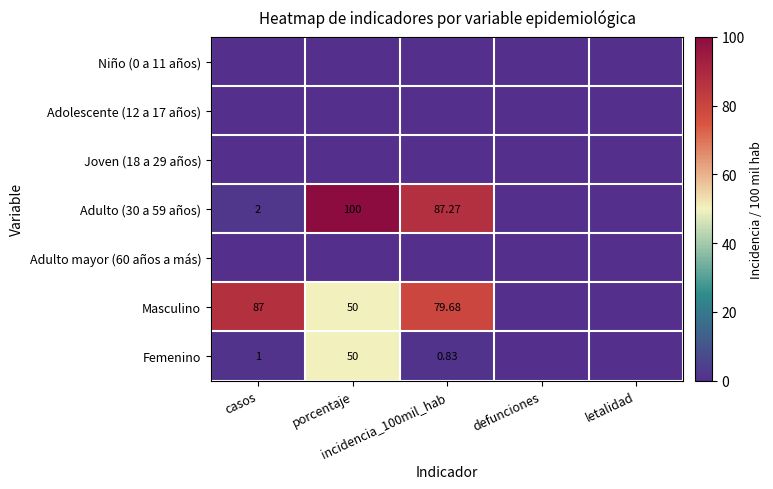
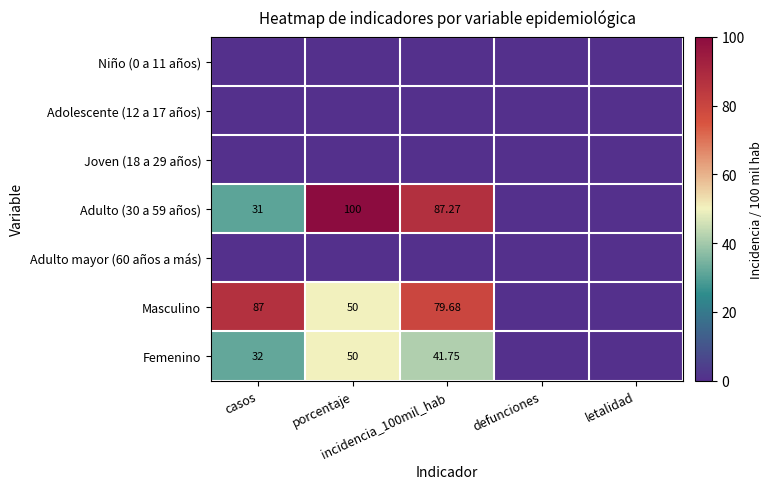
  {
    "Adulto (30 a 59 años)": {
-     "casos": 2,
+     "casos": 31,
      "porcentaje": 100,
      "incidencia_100mil_hab": 87.27
    },
    "Masculino": {
      "casos": 87,
      "porcentaje": 50,
      "incidencia_100mil_hab": 79.68
    },
    "Femenino": {
-     "casos": 1,
+     "casos": 32,
      "porcentaje": 50,
-     "incidencia_100mil_hab": 0.83
+     "incidencia_100mil_hab": 41.75
    }
  }
